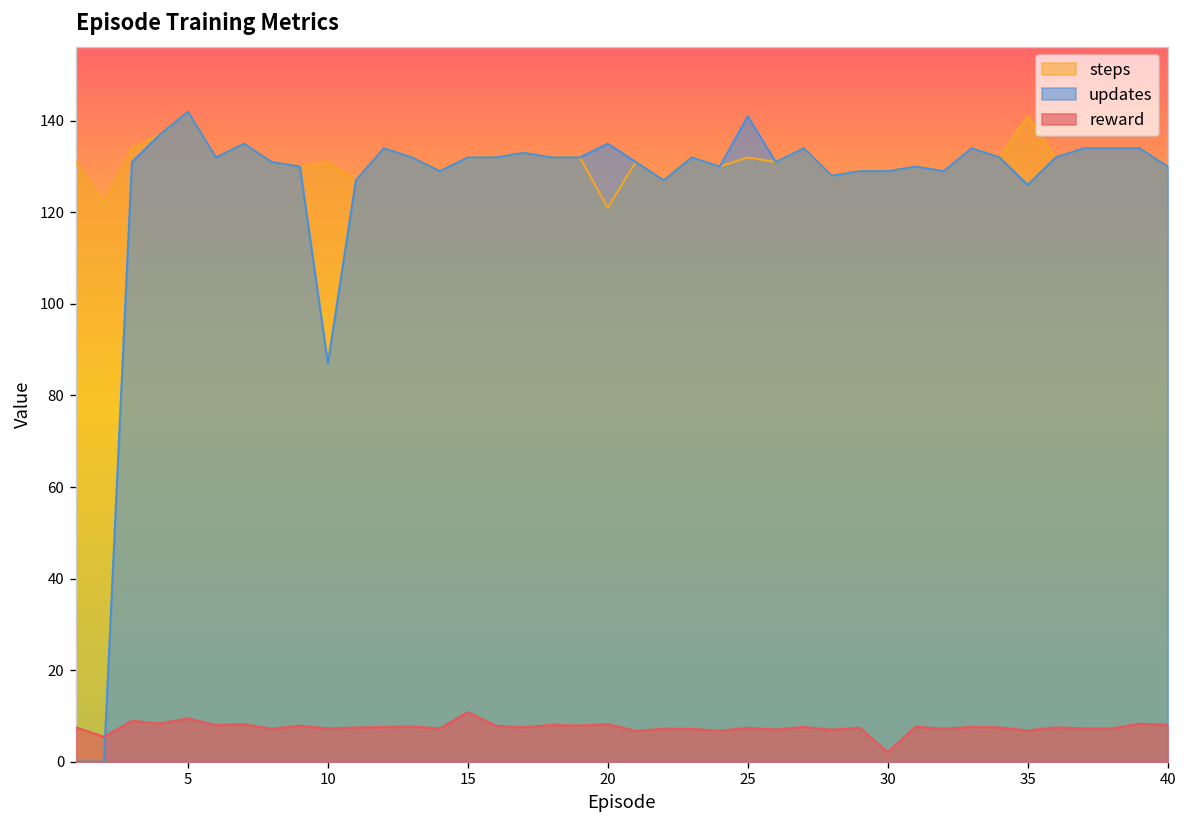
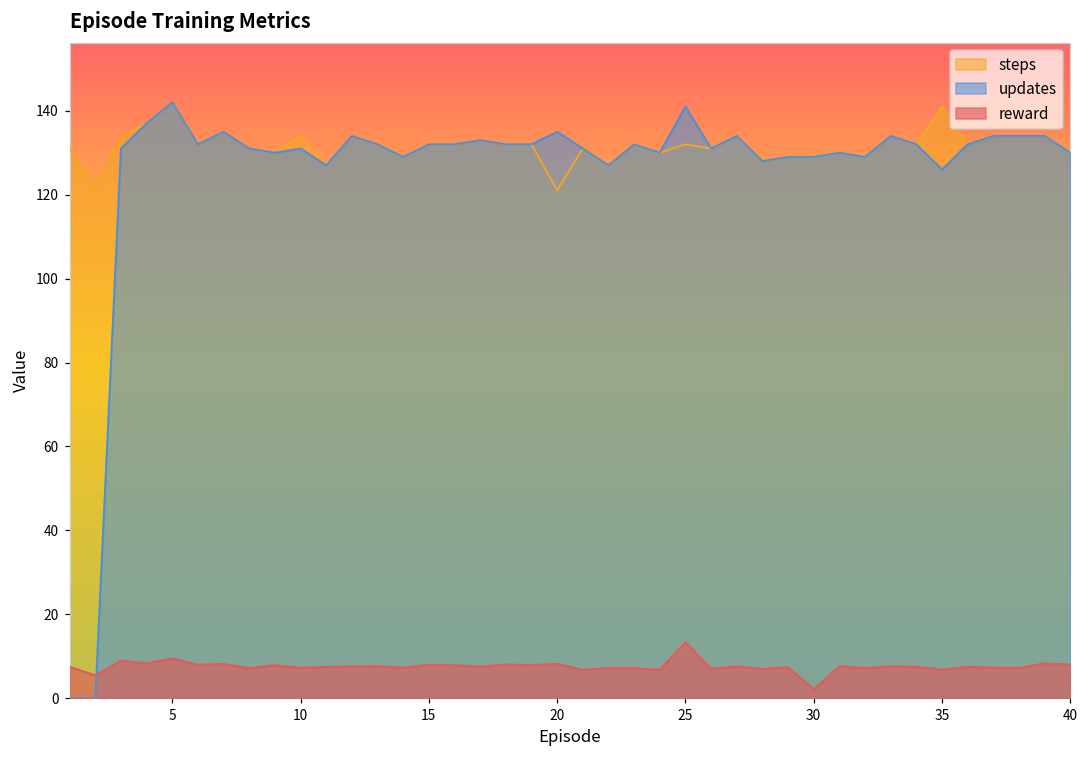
  {
    "steps": {
-     "10": 131,
+     "10": 134,
      "20": 121,
      "25": 132,
      "35": 141
    },
    "updates": {
-     "10": 87,
+     "10": 131,
      "20": 135,
      "25": 141,
      "35": 126
    },
    "reward": {
      "5": 9,
      "10": 7,
-     "15": 11,
+     "15": 8,
      "20": 8,
-     "25": 7,
+     "25": 13,
      "30": 2,
      "35": 7,
      "40": 8
    }
  }
